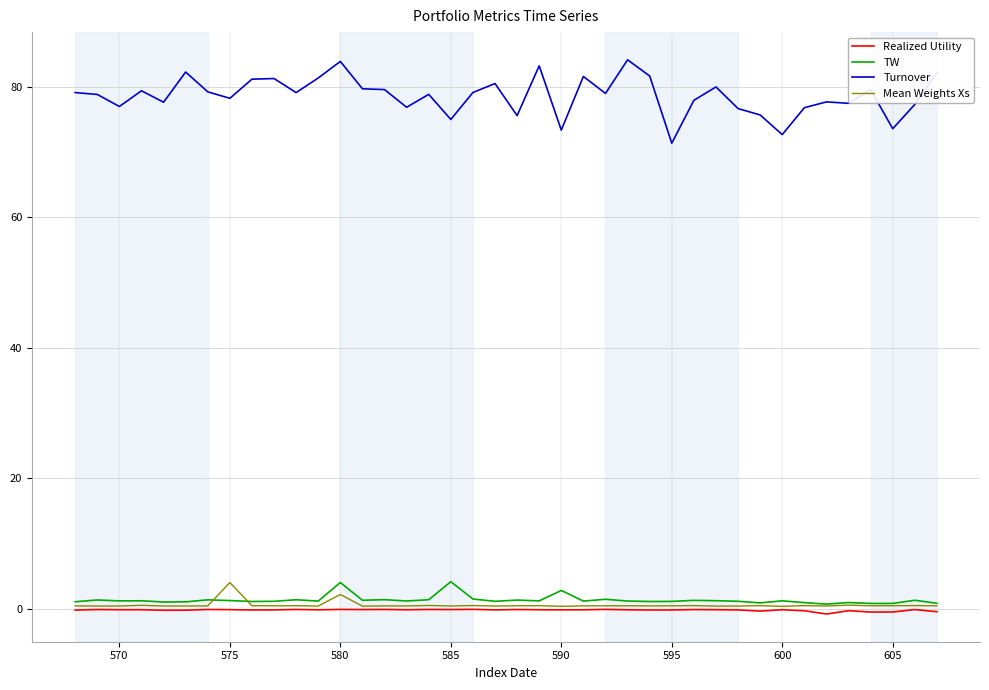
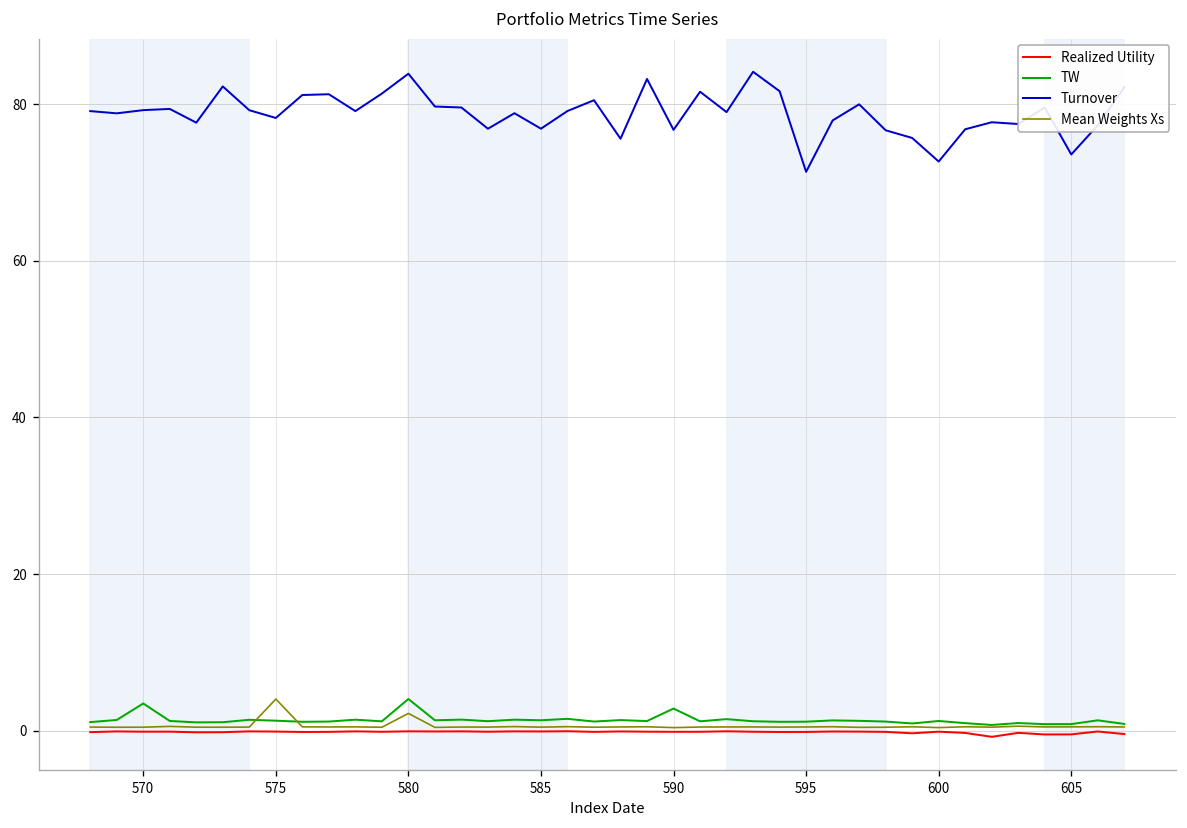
  {
    "Realized Utility": {
      "570": 0,
      "575": 0,
      "580": 0,
      "585": 0,
      "590": 0,
      "595": 0,
      "600": 0,
      "605": 0
    },
    "TW": {
-     "570": 1,
+     "570": 3,
      "575": 1,
      "580": 4,
-     "585": 4,
+     "585": 1,
      "590": 3,
      "595": 1,
      "600": 1
    },
    "Turnover": {
-     "570": 77,
+     "570": 79,
      "575": 78,
      "580": 84,
-     "585": 75,
-     "590": 73,
+     "585": 77,
+     "590": 77,
      "595": 71,
      "600": 73,
      "605": 74
    },
    "Mean Weights Xs": {
      "570": 0,
      "575": 4,
      "580": 2,
      "585": 0,
      "590": 0,
      "595": 1,
      "600": 0
    }
  }
